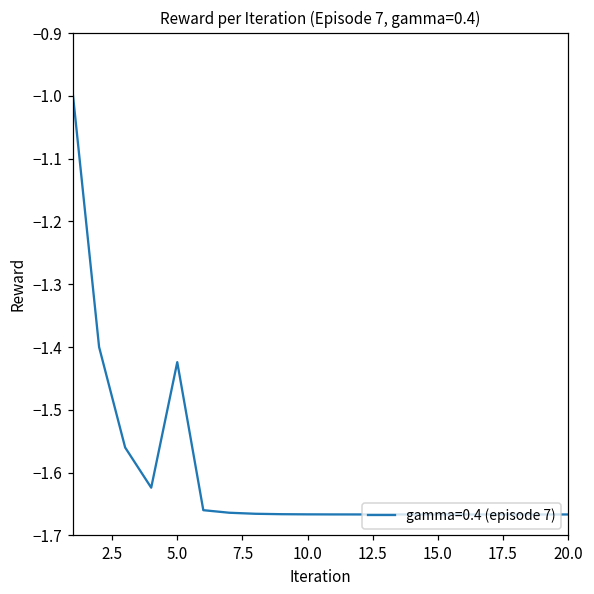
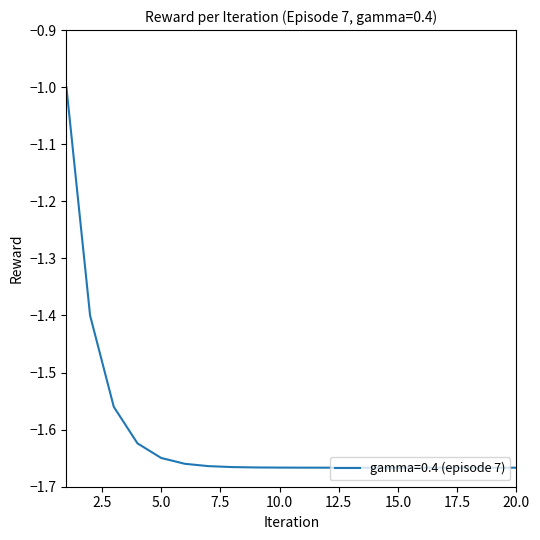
  {
-   "5.0": -1.42,
+   "5.0": -1.65,
    "10.0": -1.67,
    "20.0": -1.67
  }
